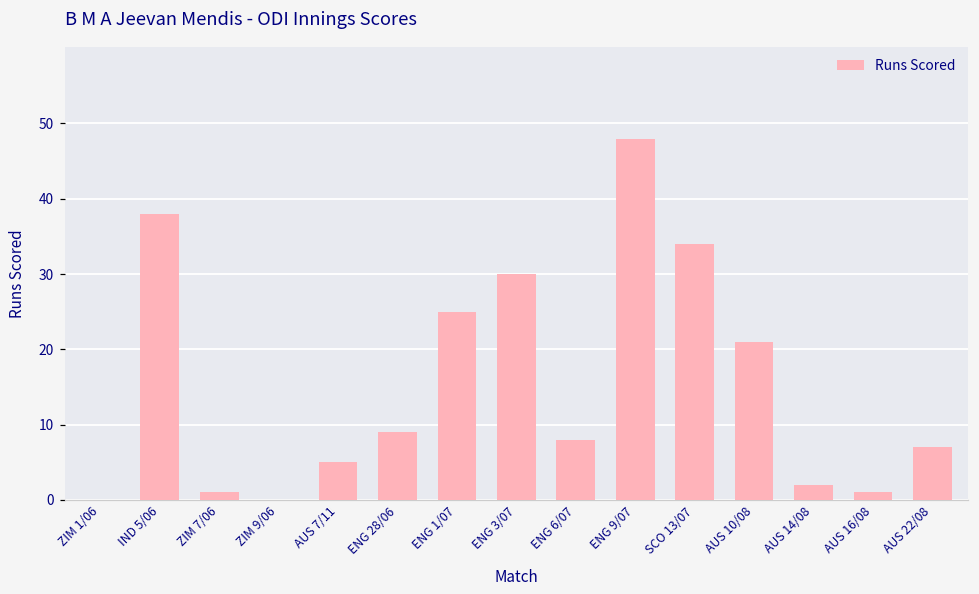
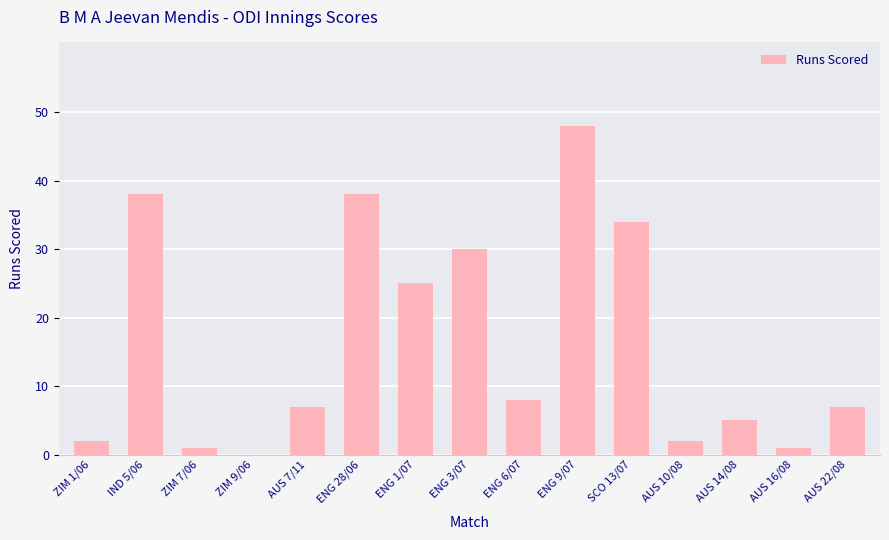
  {
-   "ZIM 1/06": 0,
+   "ZIM 1/06": 2,
    "IND 5/06": 38,
    "ZIM 7/06": 1,
    "ZIM 9/06": 0,
-   "AUS 7/11": 5,
-   "ENG 28/06": 9,
+   "AUS 7/11": 7,
+   "ENG 28/06": 38,
    "ENG 1/07": 25,
    "ENG 3/07": 30,
    "ENG 6/07": 8,
    "ENG 9/07": 48,
    "SCO 13/07": 34,
-   "AUS 10/08": 21,
-   "AUS 14/08": 2,
+   "AUS 10/08": 2,
+   "AUS 14/08": 5,
    "AUS 16/08": 1,
    "AUS 22/08": 7
  }
